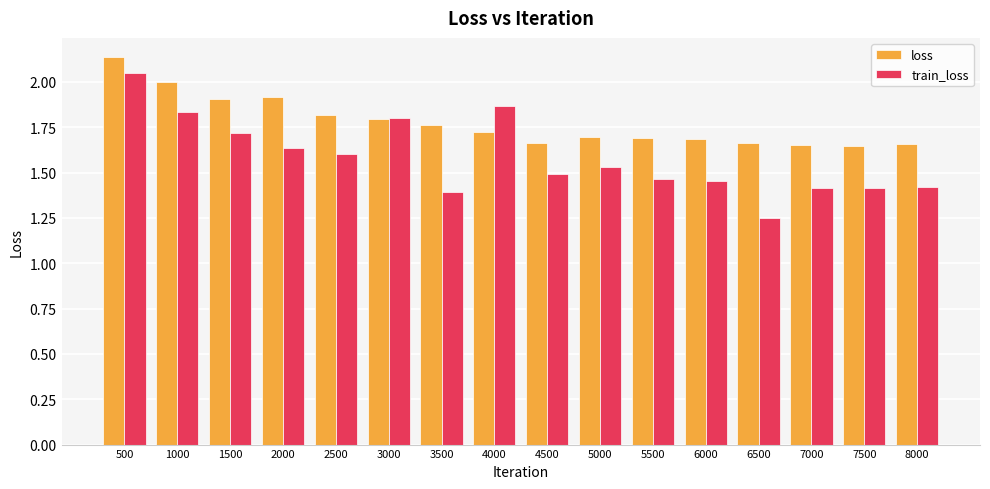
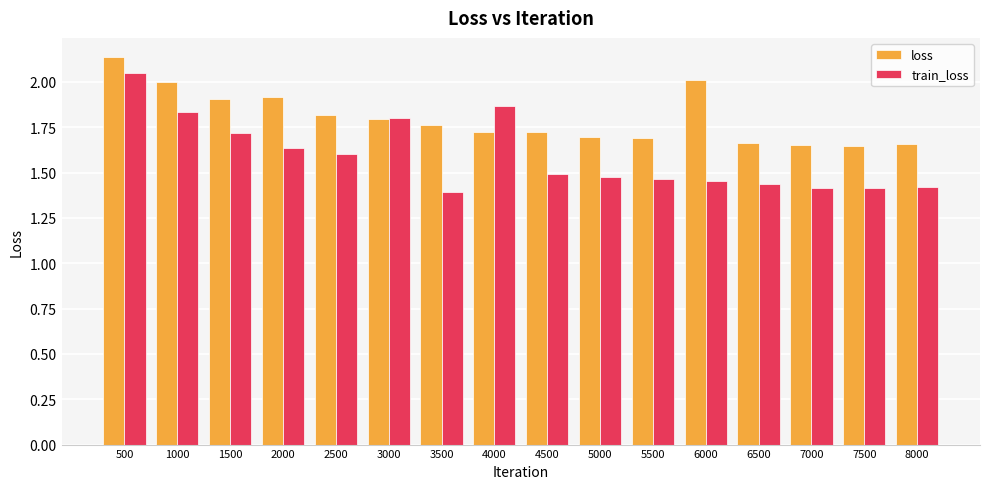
  {
    "loss": {
      "500": 2.14,
      "1000": 2.00,
      "1500": 1.90,
      "2000": 1.92,
      "2500": 1.82,
      "3000": 1.80,
      "3500": 1.76,
      "4000": 1.72,
-     "4500": 1.66,
+     "4500": 1.72,
      "5000": 1.70,
      "5500": 1.69,
-     "6000": 1.69,
+     "6000": 2.01,
      "6500": 1.66,
      "7000": 1.65,
      "7500": 1.65,
      "8000": 1.66
    },
    "train_loss": {
      "500": 2.05,
      "1000": 1.83,
      "1500": 1.72,
      "2000": 1.64,
      "2500": 1.60,
      "3000": 1.80,
      "3500": 1.39,
      "4000": 1.87,
      "4500": 1.49,
-     "5000": 1.53,
+     "5000": 1.48,
      "5500": 1.46,
      "6000": 1.45,
-     "6500": 1.25,
+     "6500": 1.44,
      "7000": 1.41,
      "7500": 1.42,
      "8000": 1.42
    }
  }
